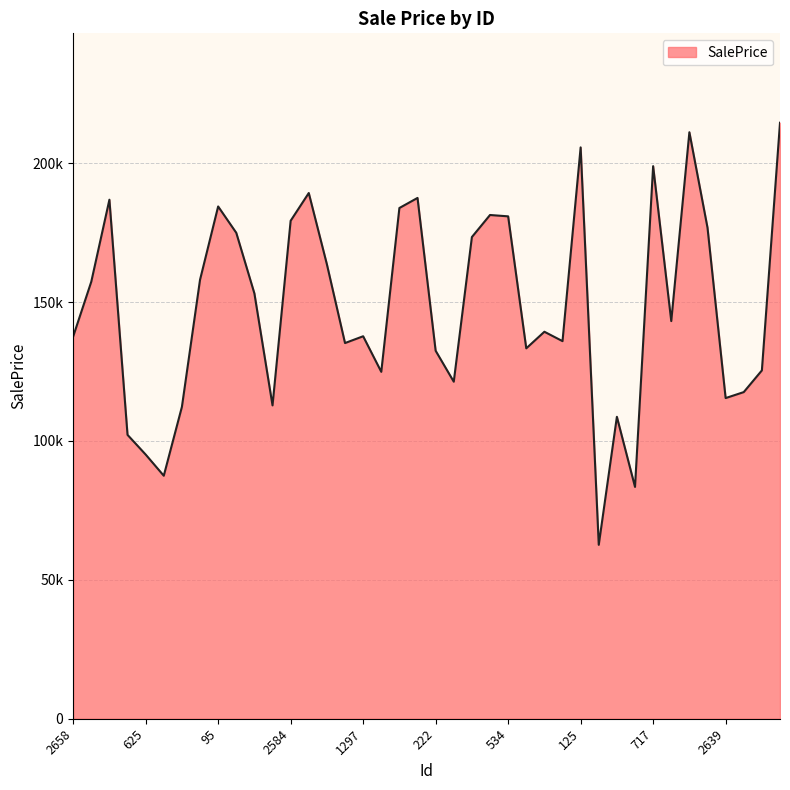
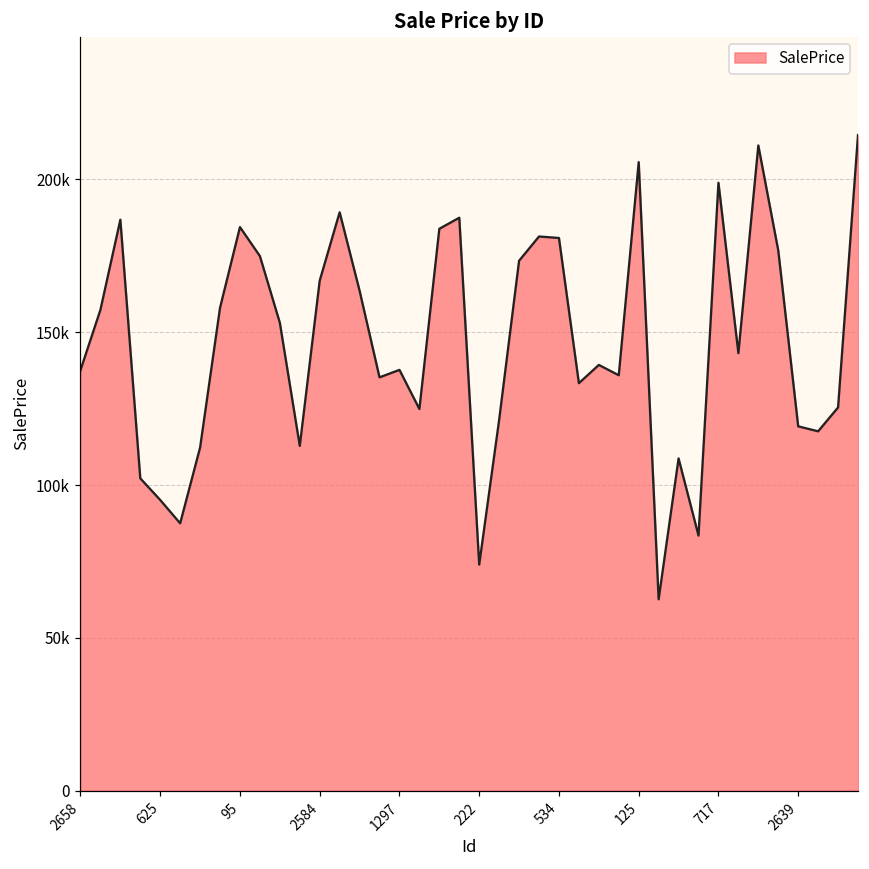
  {
    "2658": 138000,
    "625": 95000,
    "95": 184000,
-   "2584": 179000,
+   "2584": 167000,
    "1297": 138000,
-   "222": 132000,
+   "222": 74000,
    "534": 181000,
    "125": 206000,
    "717": 199000,
-   "2639": 115000
+   "2639": 119000
  }
